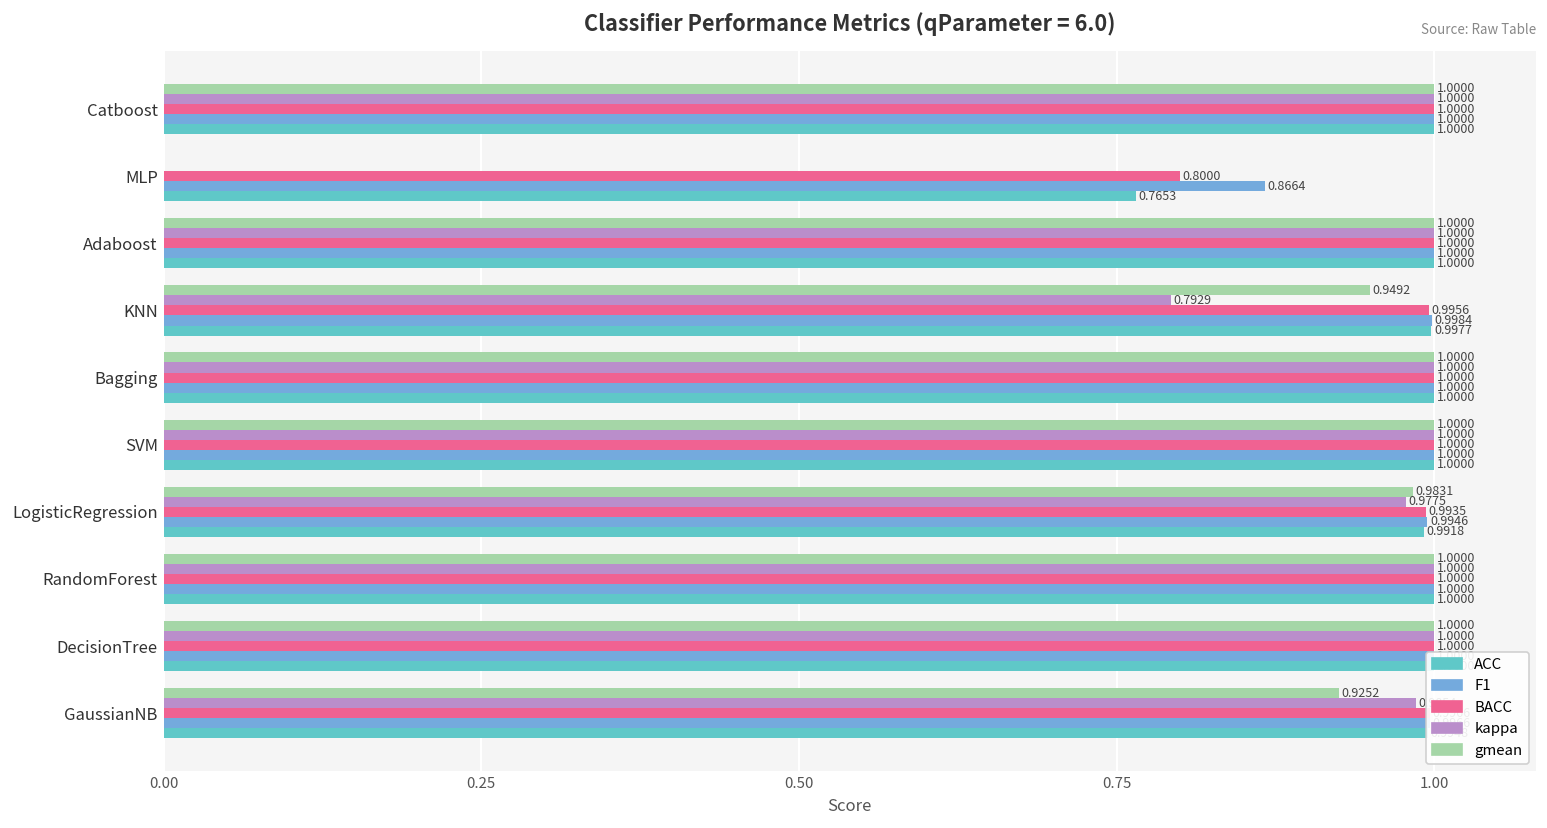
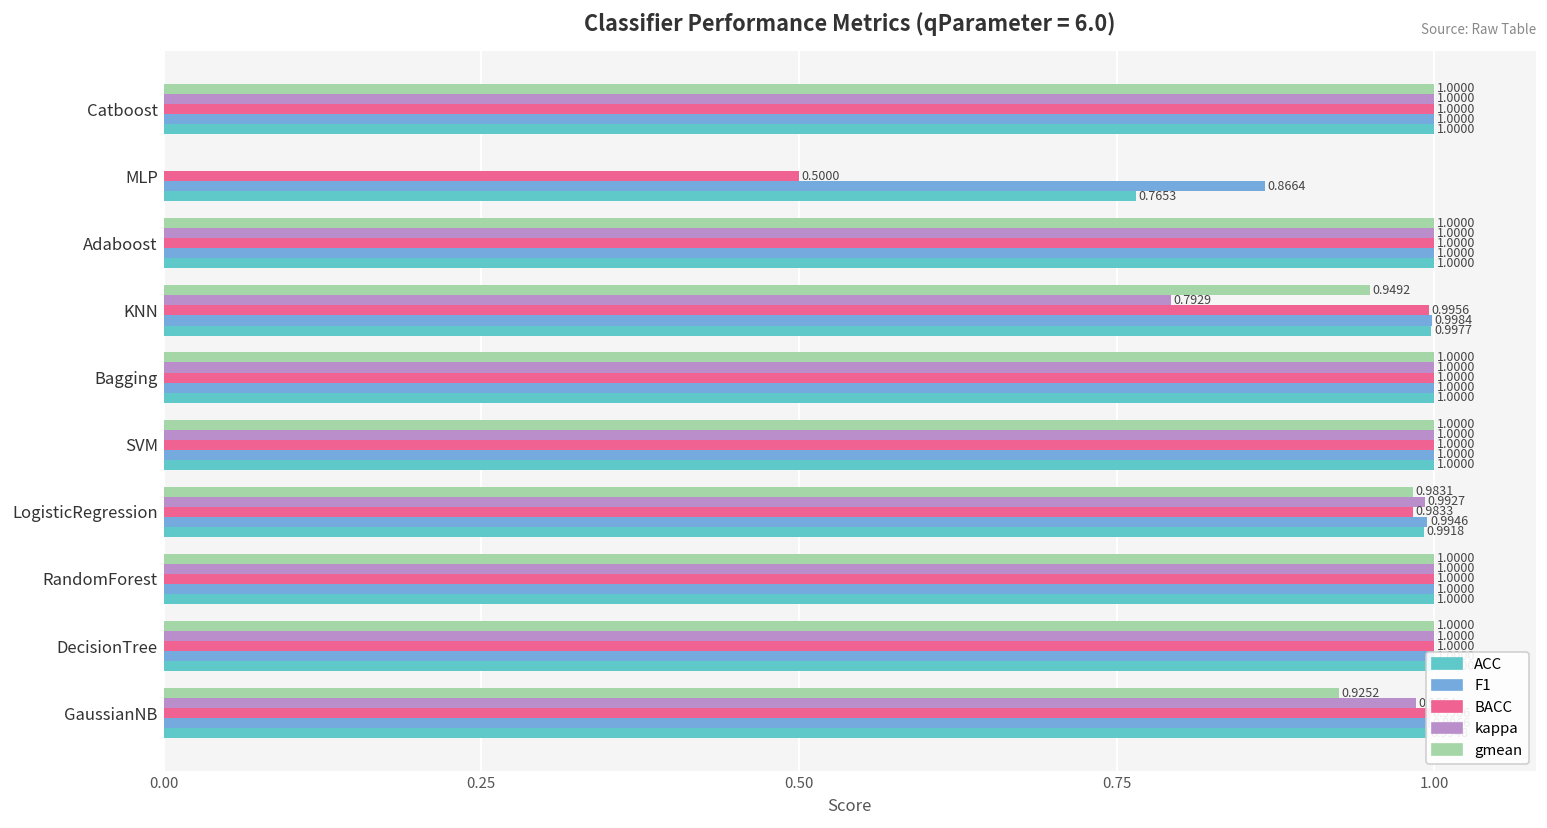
  {
    "BACC": {
-     "MLP": 0.8000,
+     "MLP": 0.5000,
      "KNN": 0.9956,
-     "LogisticRegression": 0.9935
+     "LogisticRegression": 0.9833
    },
    "kappa": {
      "KNN": 0.7929,
-     "LogisticRegression": 0.9775
+     "LogisticRegression": 0.9927
    },
    "gmean": {
      "KNN": 0.9492,
      "LogisticRegression": 0.9831,
      "GaussianNB": 0.9252
    }
  }
